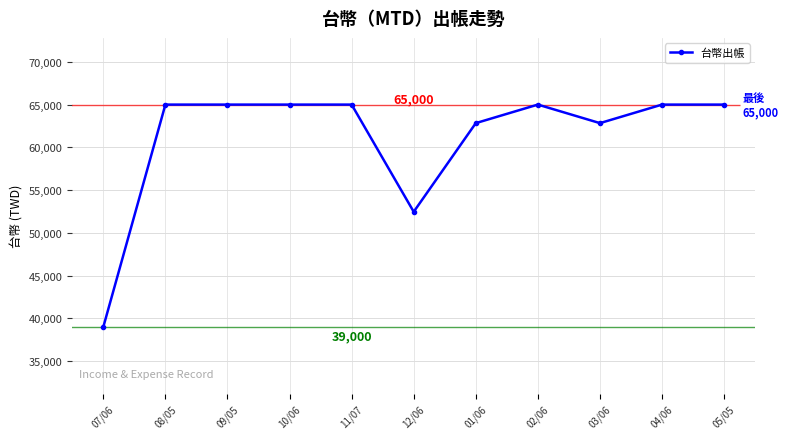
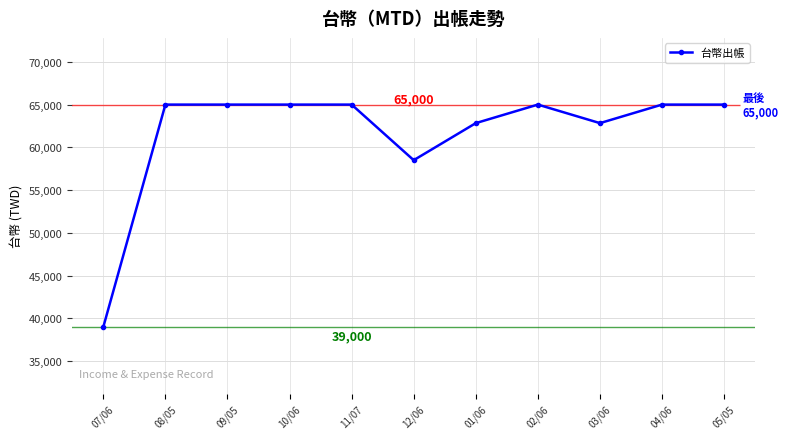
  {
    "07/06": "39,000",
    "08/05": "65,000",
    "09/05": "65,000",
    "10/06": "65,000",
    "11/07": "65,000",
-   "12/06": "52,000",
+   "12/06": "59,000",
    "01/06": "63,000",
    "02/06": "65,000",
    "03/06": "63,000",
    "04/06": "65,000"
  }
